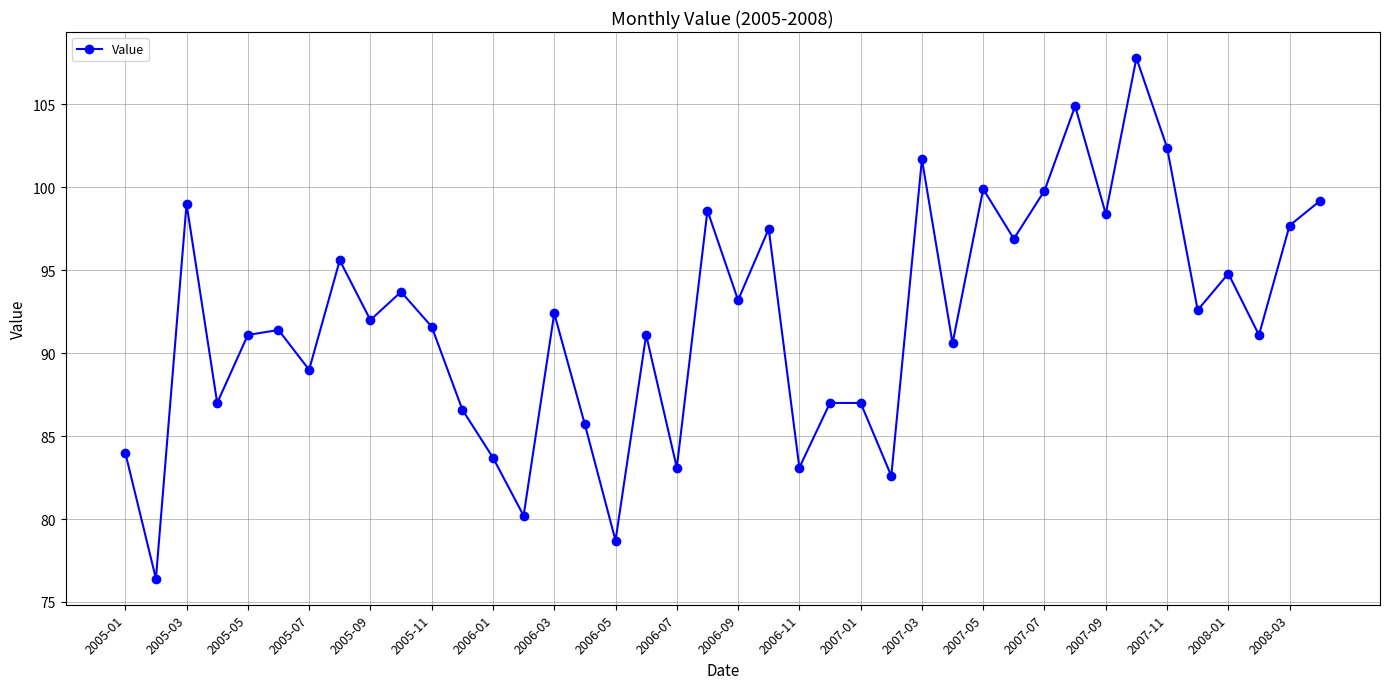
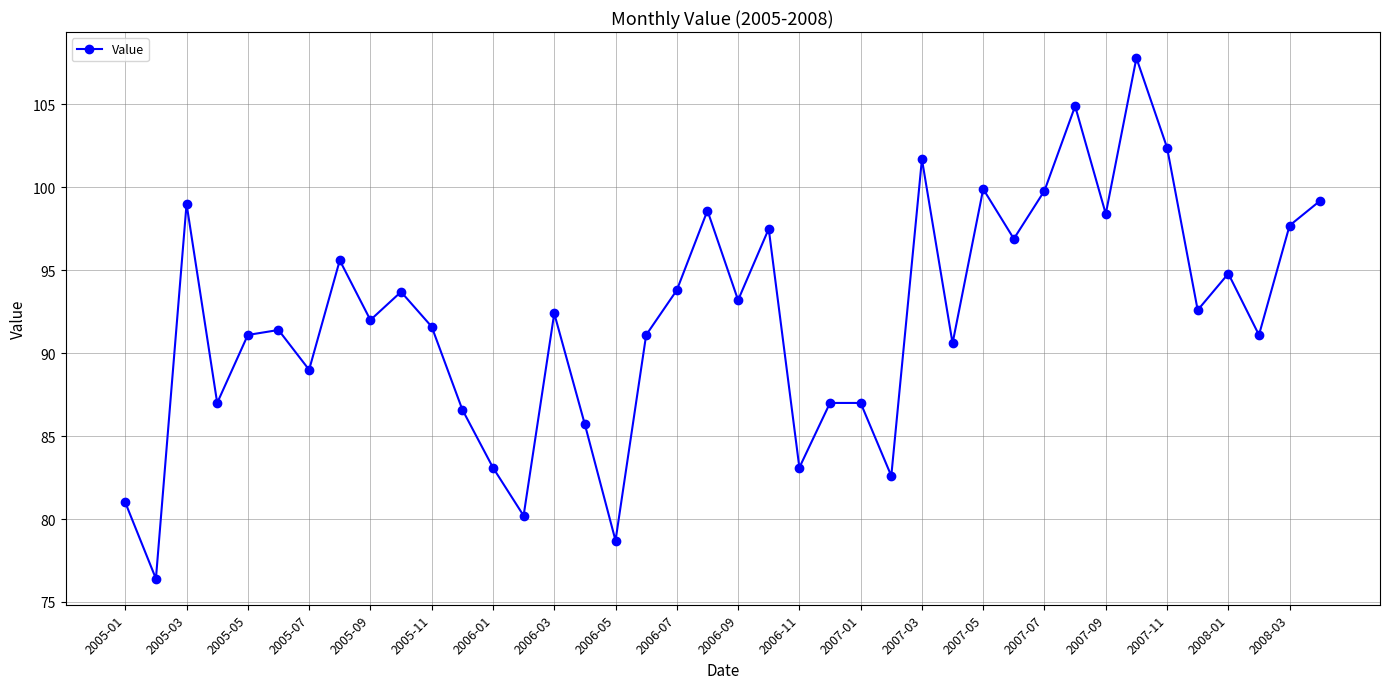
  {
-   "2005-01": 84,
+   "2005-01": 81,
    "2005-03": 99.0,
    "2005-05": 91.1,
    "2005-07": 89.0,
    "2005-09": 92.0,
    "2005-11": 91.6,
-   "2006-01": 83.7,
+   "2006-01": 83.1,
    "2006-03": 92.4,
    "2006-05": 78.7,
-   "2006-07": 83.1,
+   "2006-07": 93.8,
    "2006-09": 93.2,
    "2006-11": 83.1,
    "2007-01": 87.0,
    "2007-03": 101.7,
    "2007-05": 99.9,
    "2007-07": 99.8,
    "2007-09": 98.4,
    "2007-11": 102.4,
    "2008-01": 94.8,
    "2008-03": 97.7
  }
